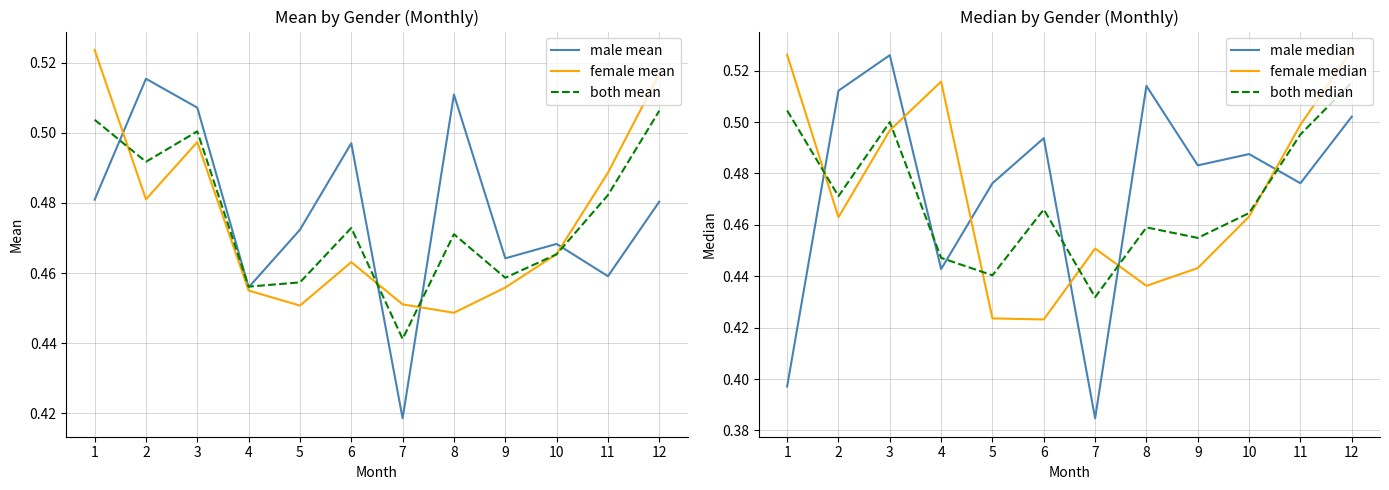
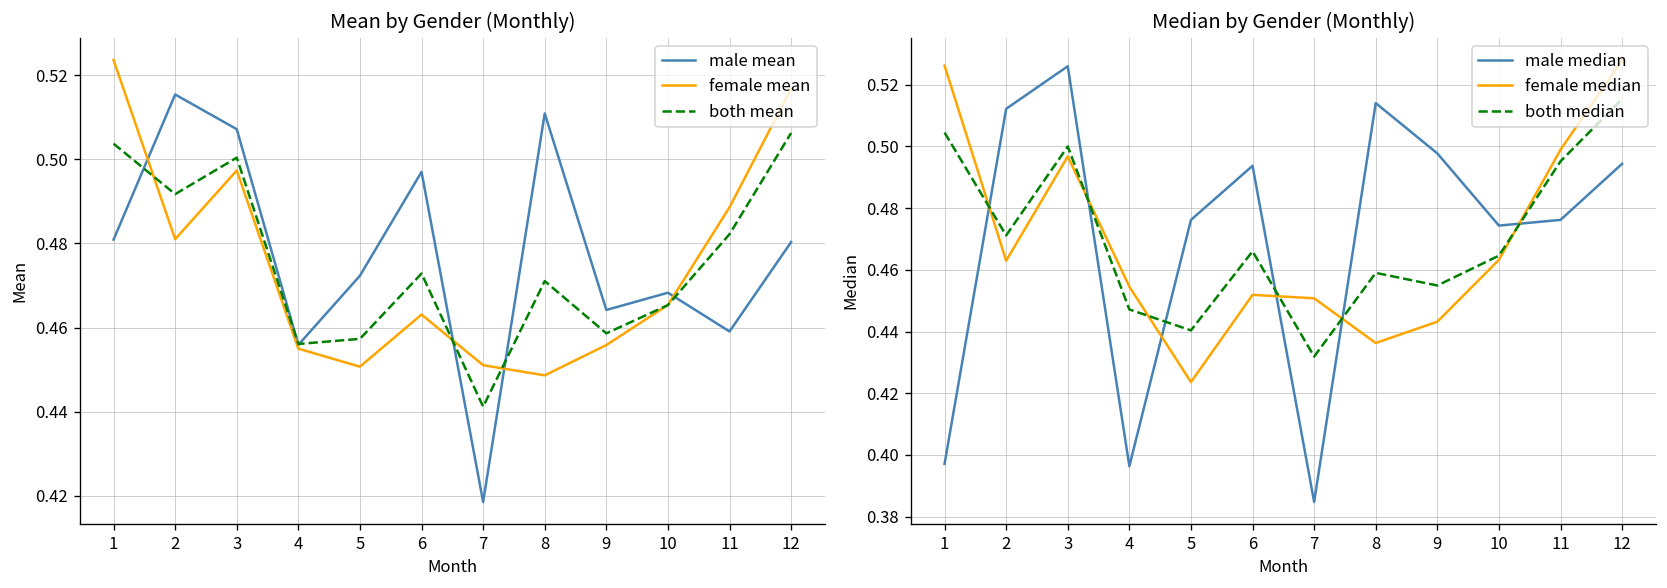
  {
    "Mean by Gender (Monthly)": {
      "male mean": {
        "1": 0.481,
        "2": 0.515,
        "3": 0.507,
        "5": 0.472,
        "6": 0.497,
        "7": 0.419,
        "8": 0.511,
        "9": 0.464,
        "10": 0.468,
        "11": 0.459,
        "12": 0.480
      },
      "female mean": {
        "1": 0.524,
        "2": 0.481,
        "3": 0.497,
        "4": 0.455,
        "5": 0.451,
        "6": 0.463,
        "7": 0.451,
        "8": 0.449,
        "9": 0.456,
        "11": 0.489
      },
      "both mean": {
        "1": 0.504,
        "2": 0.492,
        "3": 0.500,
        "5": 0.457,
        "6": 0.473,
        "7": 0.441,
        "8": 0.471,
        "9": 0.459,
        "11": 0.482,
        "12": 0.506
      }
    },
    "Median by Gender (Monthly)": {
      "male median": {
        "1": 0.397,
        "2": 0.512,
        "3": 0.526,
-       "4": 0.443,
+       "4": 0.396,
        "5": 0.476,
        "6": 0.494,
        "7": 0.385,
        "8": 0.514,
-       "9": 0.483,
-       "10": 0.488,
+       "9": 0.498,
+       "10": 0.474,
        "11": 0.476,
-       "12": 0.502
+       "12": 0.494
      },
      "female median": {
        "1": 0.526,
        "2": 0.463,
        "3": 0.497,
-       "4": 0.516,
+       "4": 0.455,
        "5": 0.424,
-       "6": 0.423,
+       "6": 0.452,
        "7": 0.451,
        "8": 0.436,
        "9": 0.443,
        "10": 0.463,
        "11": 0.499
      },
      "both median": {
        "1": 0.505,
        "2": 0.471,
        "3": 0.500,
        "4": 0.447,
        "5": 0.440,
        "6": 0.466,
        "7": 0.432,
        "8": 0.459,
        "9": 0.455,
        "10": 0.465,
        "11": 0.495
      }
    }
  }
